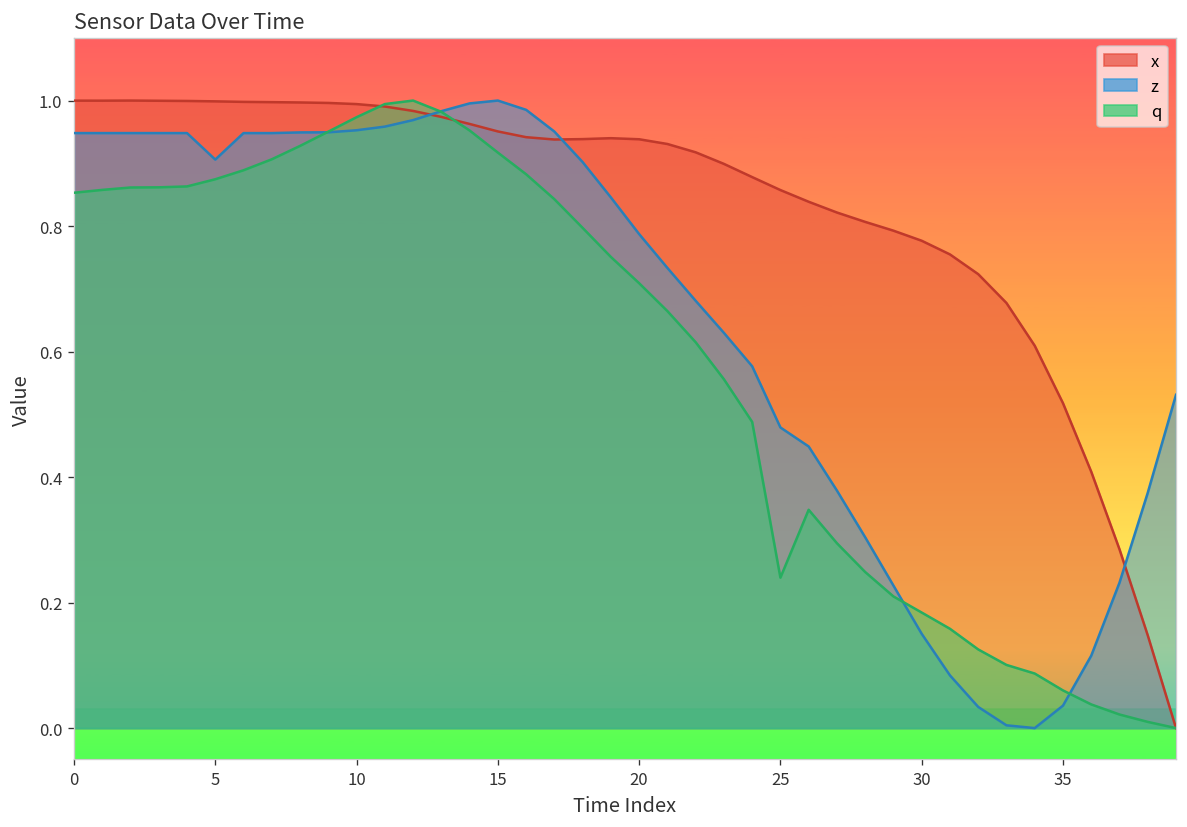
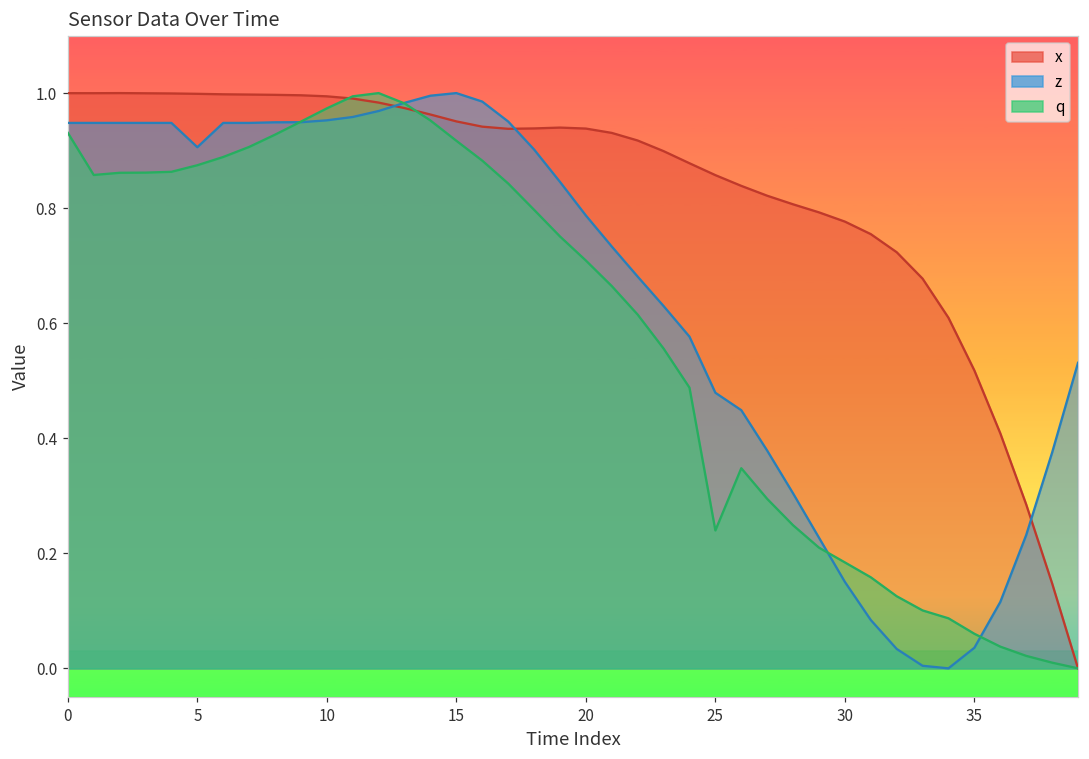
  {
    "x": {
      "0": 1.00,
      "5": 1.00,
      "10": 0.99,
      "15": 0.95,
      "20": 0.94,
      "25": 0.86,
      "30": 0.78,
      "35": 0.52
    },
    "z": {
      "0": 0.95,
      "5": 0.91,
      "10": 0.95,
      "15": 1.00,
      "20": 0.79,
      "25": 0.48,
      "30": 0.15,
      "35": 0.04
    },
    "q": {
-     "0": 0.85,
+     "0": 0.93,
      "5": 0.87,
      "10": 0.97,
      "15": 0.92,
      "20": 0.71,
      "25": 0.24,
      "30": 0.18,
      "35": 0.06
    }
  }
